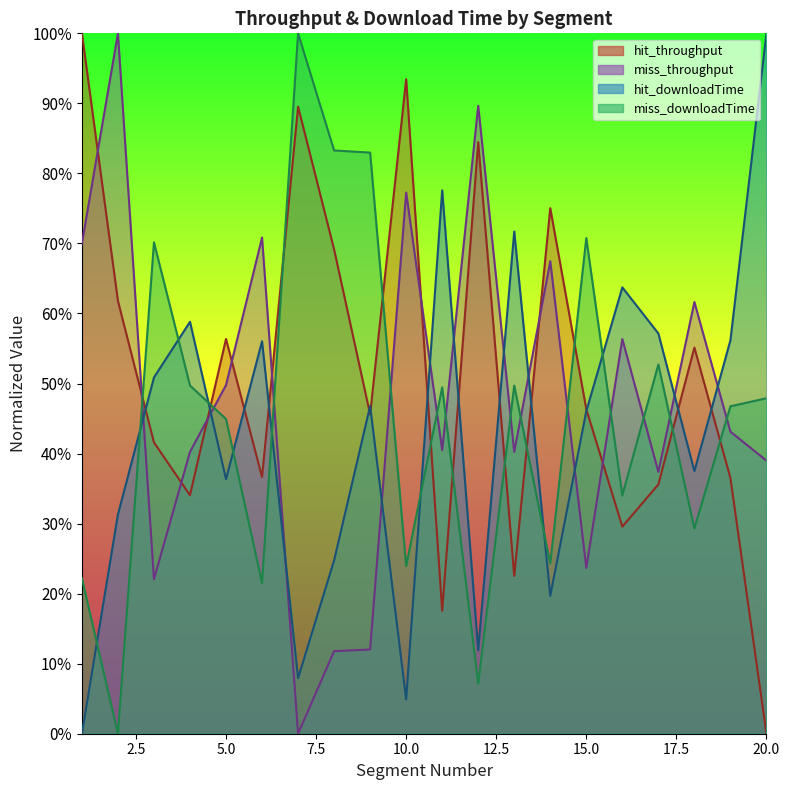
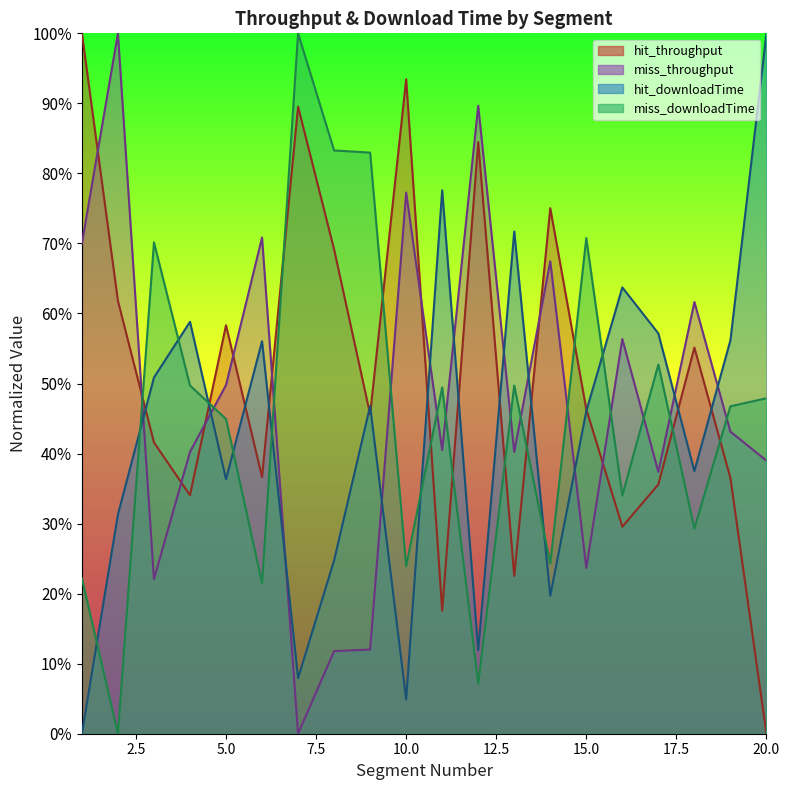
  {
    "hit_throughput": {
-     "5.0": "56%",
+     "5.0": "58%",
      "10.0": "93%",
      "20.0": "0%"
    },
    "miss_throughput": {
      "5.0": "50%",
      "10.0": "77%",
      "15.0": "24%",
      "20.0": "39%"
    },
    "hit_downloadTime": {
      "5.0": "36%",
      "10.0": "5%",
      "20.0": "100%"
    },
    "miss_downloadTime": {
      "5.0": "45%",
      "10.0": "24%",
      "15.0": "71%",
      "20.0": "48%"
    }
  }
